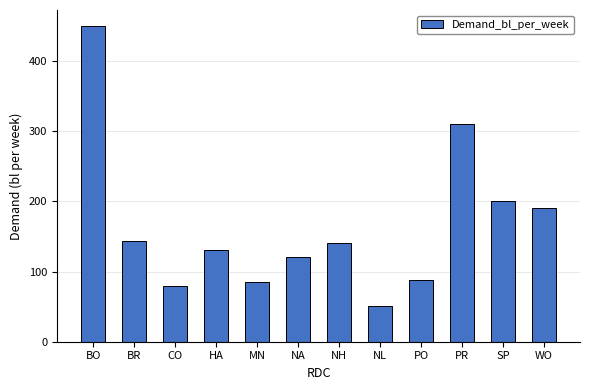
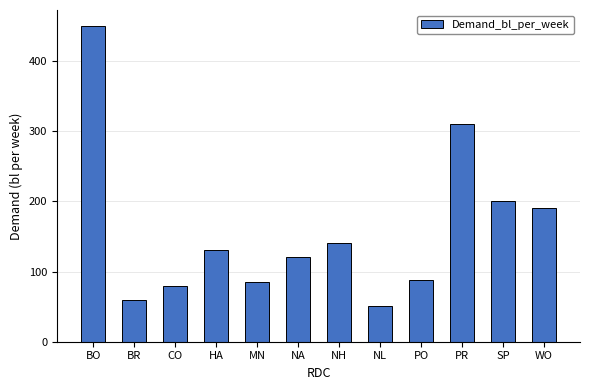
  {
    "BO": 450,
-   "BR": 140,
+   "BR": 60,
    "CO": 80,
    "HA": 130,
    "MN": 90,
    "NA": 120,
    "NH": 140,
    "NL": 50,
    "PO": 90,
    "PR": 310,
    "SP": 200,
    "WO": 190
  }
